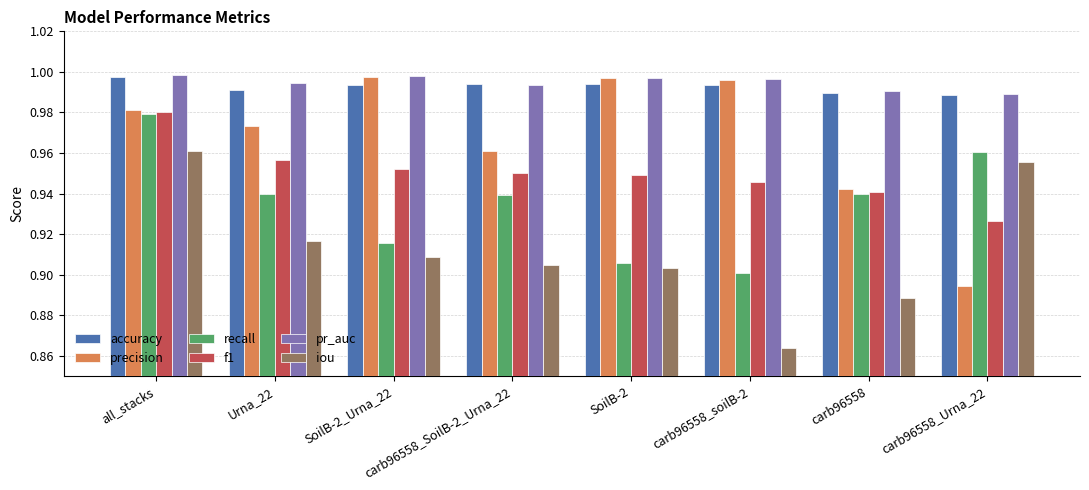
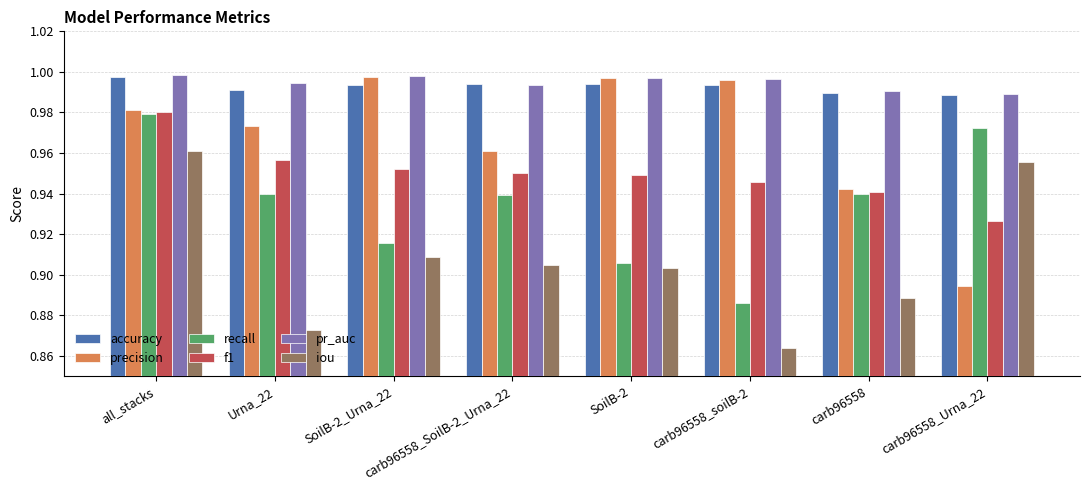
  {
    "recall": {
      "all_stacks": 0.979,
      "Urna_22": 0.940,
      "SoilB-2_Urna_22": 0.916,
      "carb96558_SoilB-2_Urna_22": 0.939,
      "SoilB-2": 0.906,
-     "carb96558_soilB-2": 0.901,
+     "carb96558_soilB-2": 0.886,
      "carb96558": 0.940,
-     "carb96558_Urna_22": 0.960
+     "carb96558_Urna_22": 0.972
    },
    "iou": {
      "all_stacks": 0.961,
-     "Urna_22": 0.917,
+     "Urna_22": 0.873,
      "SoilB-2_Urna_22": 0.909,
      "carb96558_SoilB-2_Urna_22": 0.905,
      "SoilB-2": 0.903,
      "carb96558_soilB-2": 0.864,
      "carb96558": 0.889,
      "carb96558_Urna_22": 0.956
    }
  }
